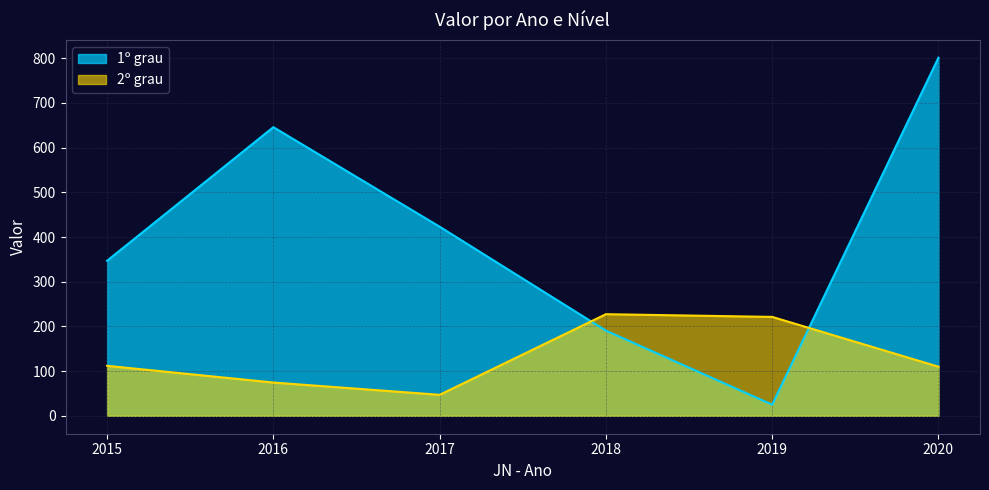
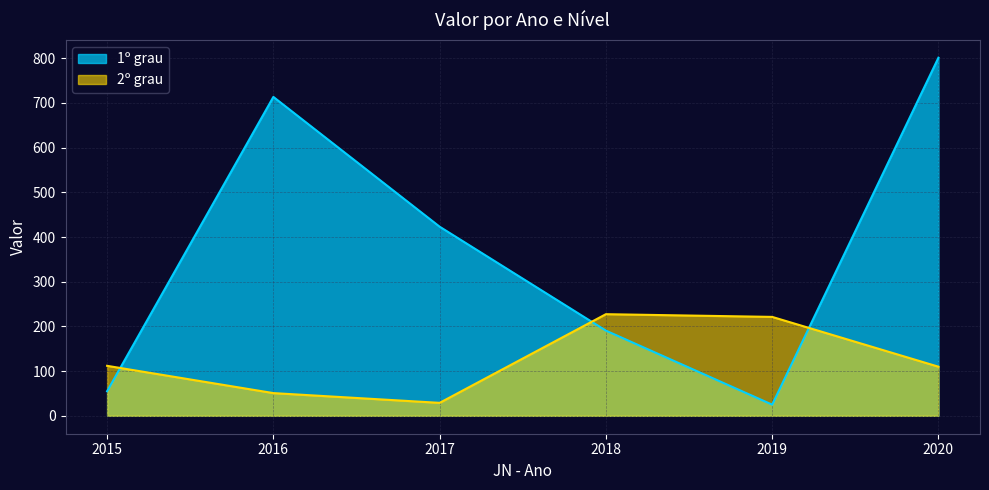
  {
    "1º grau": {
-     "2015": 350,
-     "2016": 650,
+     "2015": 60,
+     "2016": 710,
      "2017": 420,
      "2018": 190,
      "2019": 30,
      "2020": 800
    },
    "2º grau": {
      "2015": 110,
-     "2016": 70,
-     "2017": 50,
+     "2016": 50,
+     "2017": 30,
      "2018": 230,
      "2019": 220,
      "2020": 110
    }
  }
